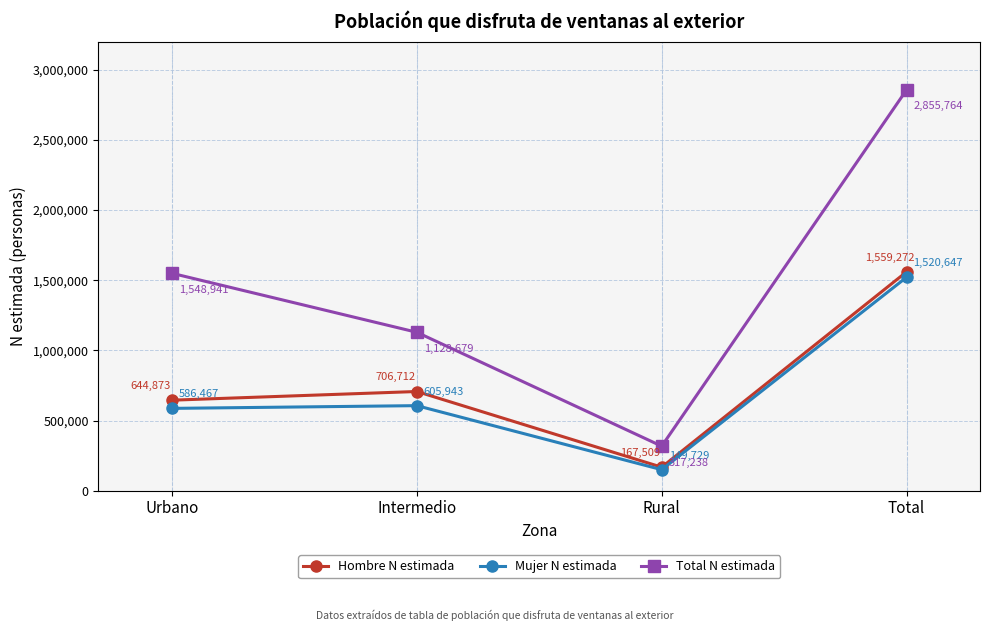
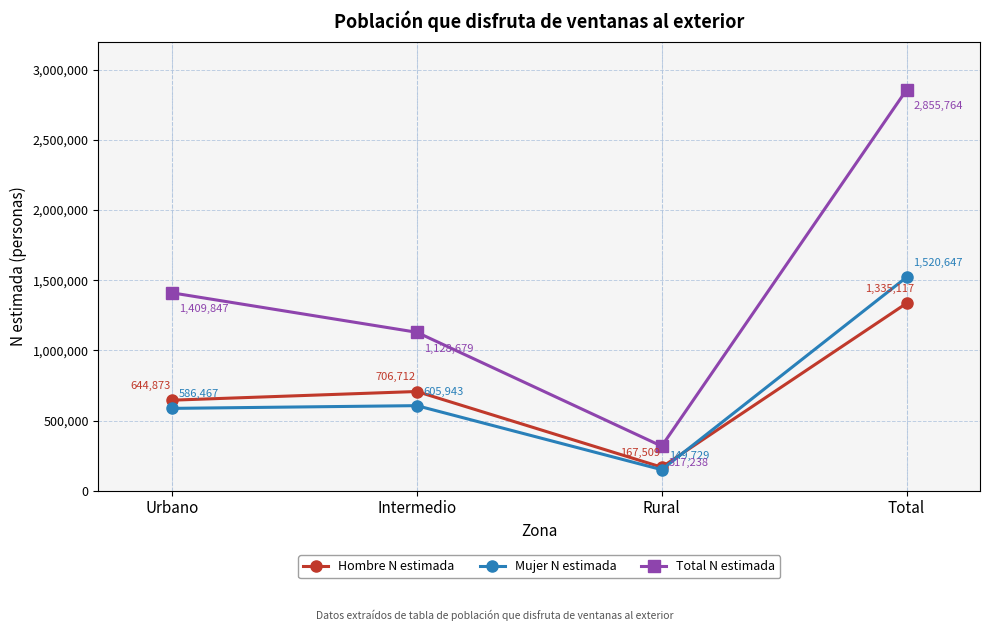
  {
    "Hombre N estimada": {
      "Urbano": "644,873",
      "Intermedio": "706,712",
-     "Total": "1,559,272"
+     "Total": "1,335,117"
    },
    "Mujer N estimada": {
      "Urbano": "586,467",
      "Intermedio": "605,943",
      "Total": "1,520,647"
    },
    "Total N estimada": {
-     "Urbano": "1,548,941",
+     "Urbano": "1,409,847",
      "Intermedio": "1,128,679",
      "Total": "2,855,764"
    }
  }
